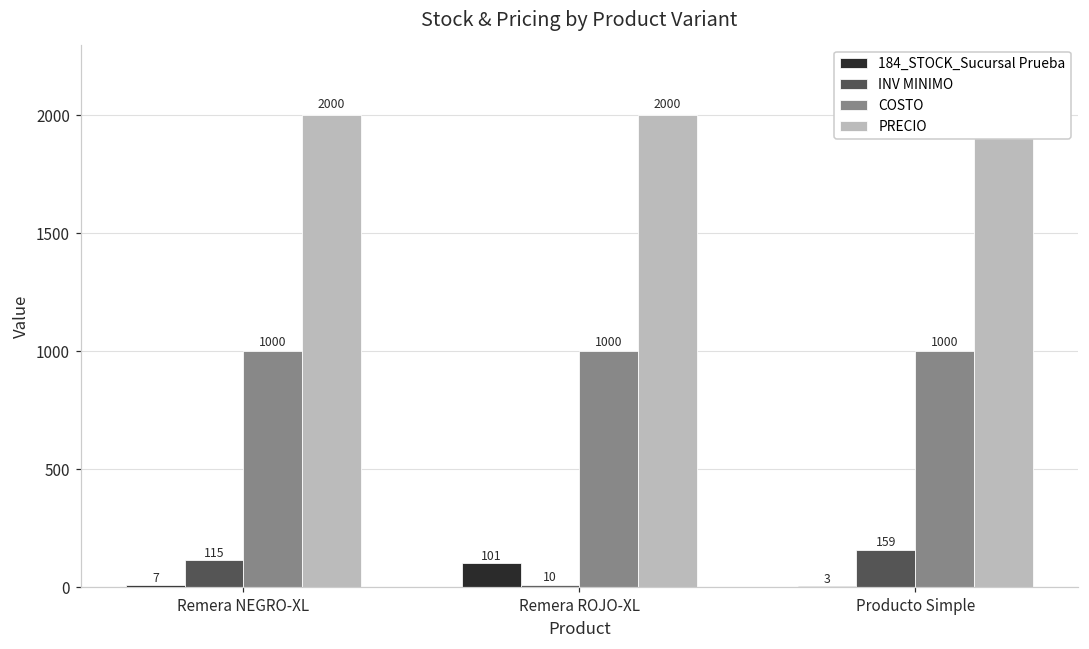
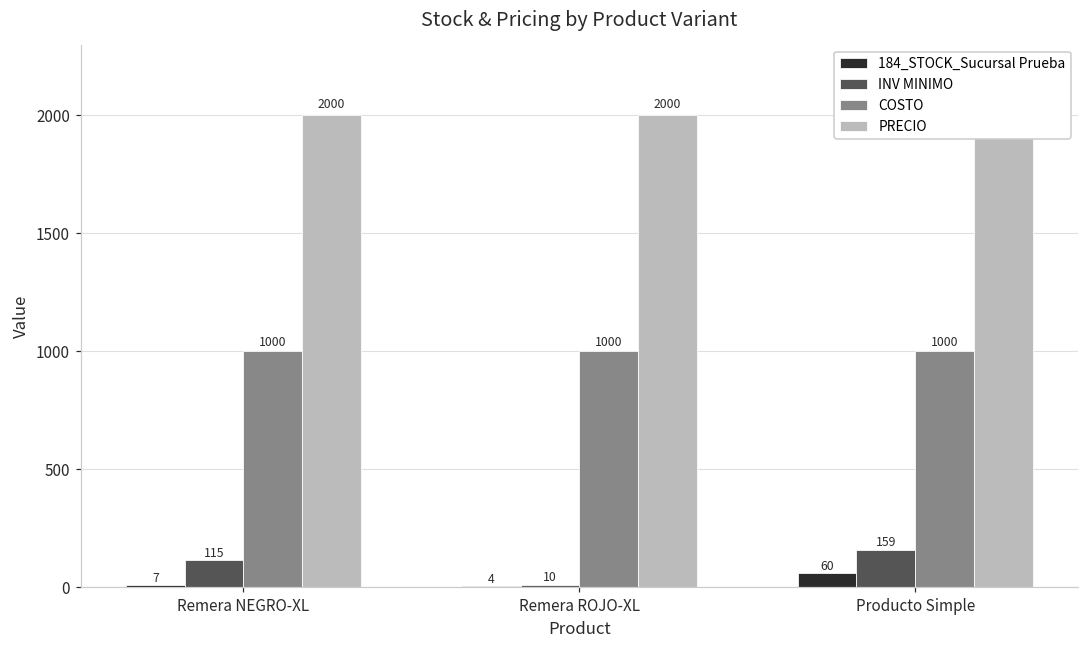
  {
    "184_STOCK_Sucursal Prueba": {
      "Remera NEGRO-XL": 7,
-     "Remera ROJO-XL": 101,
-     "Producto Simple": 3
+     "Remera ROJO-XL": 4,
+     "Producto Simple": 60
    },
    "INV MINIMO": {
      "Remera NEGRO-XL": 115,
      "Remera ROJO-XL": 10,
      "Producto Simple": 159
    },
    "COSTO": {
      "Remera NEGRO-XL": 1000,
      "Remera ROJO-XL": 1000,
      "Producto Simple": 1000
    },
    "PRECIO": {
      "Remera NEGRO-XL": 2000,
      "Remera ROJO-XL": 2000
    }
  }
